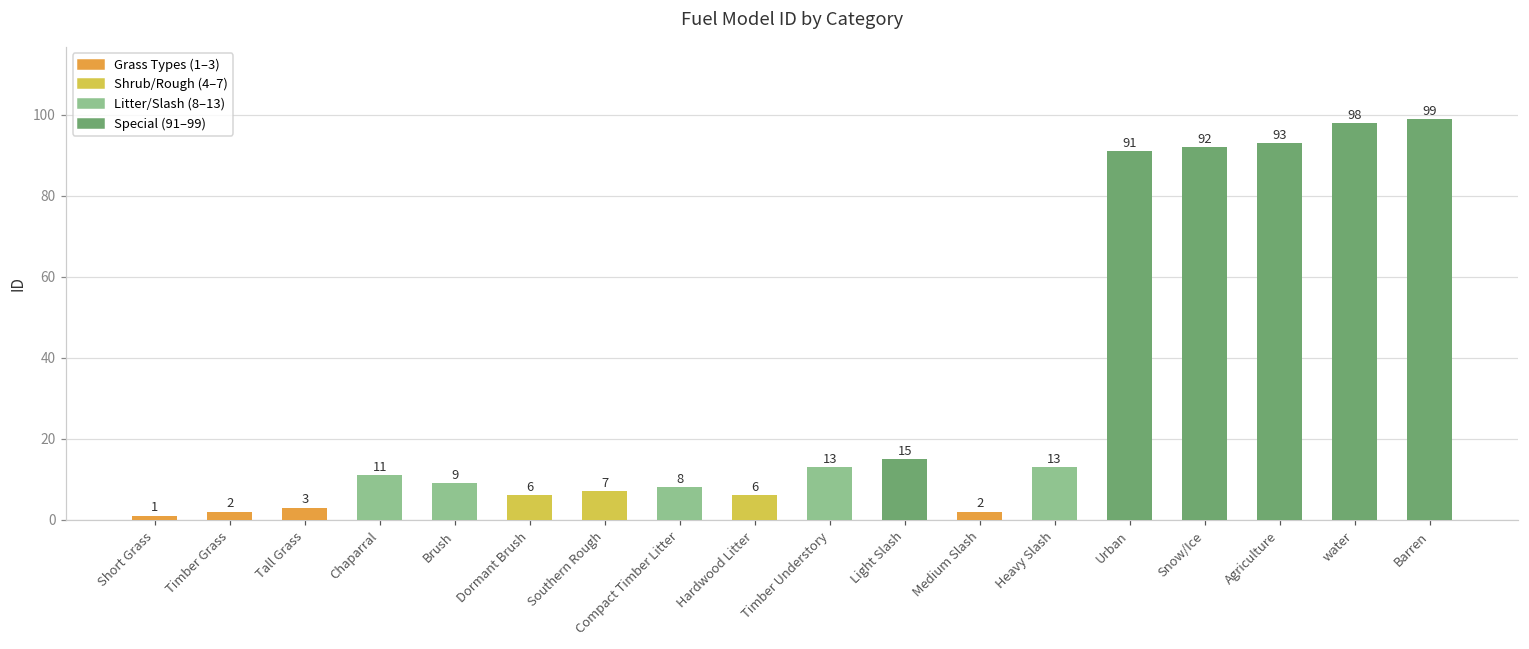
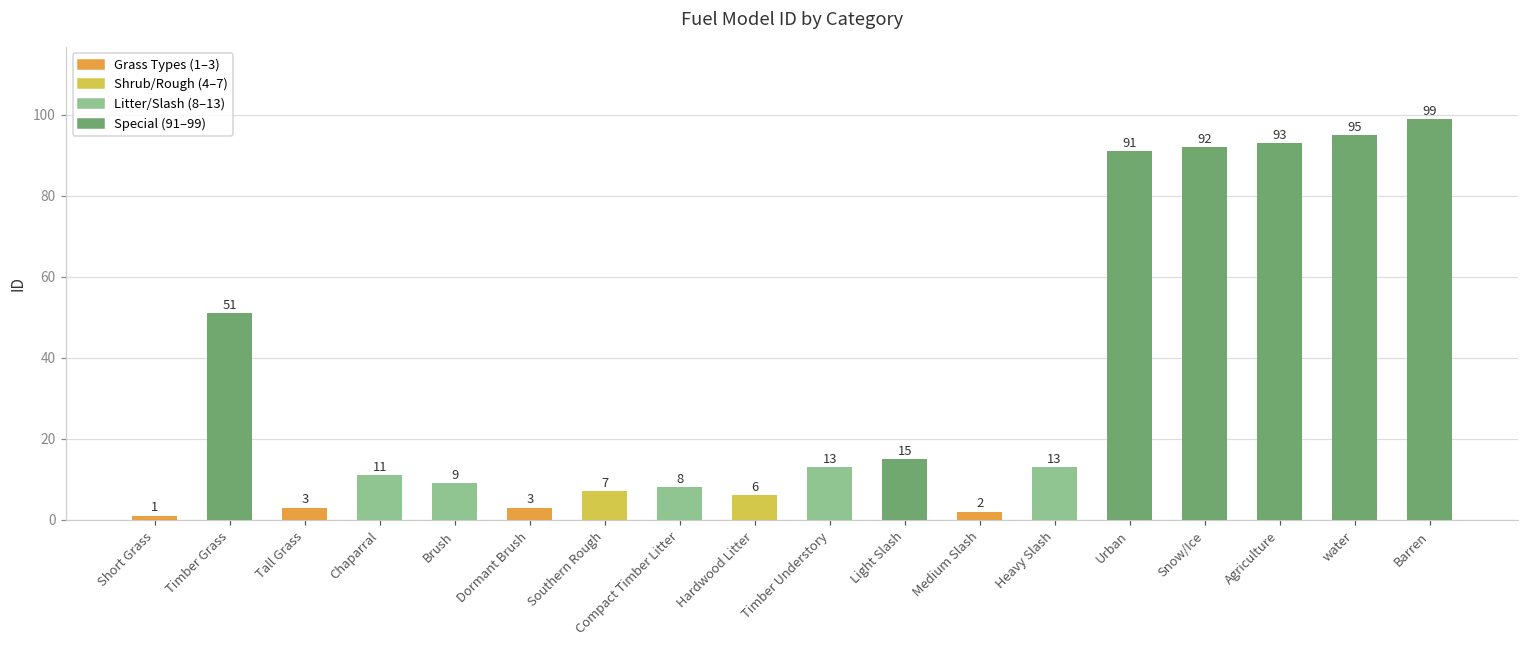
  {
    "Short Grass": 1,
-   "Timber Grass": 2,
+   "Timber Grass": 51,
    "Tall Grass": 3,
    "Chaparral": 11,
    "Brush": 9,
-   "Dormant Brush": 6,
+   "Dormant Brush": 3,
    "Southern Rough": 7,
    "Compact Timber Litter": 8,
    "Hardwood Litter": 6,
    "Timber Understory": 13,
    "Light Slash": 15,
    "Medium Slash": 2,
    "Heavy Slash": 13,
    "Urban": 91,
    "Snow/Ice": 92,
    "Agriculture": 93,
-   "water": 98,
+   "water": 95,
    "Barren": 99
  }
